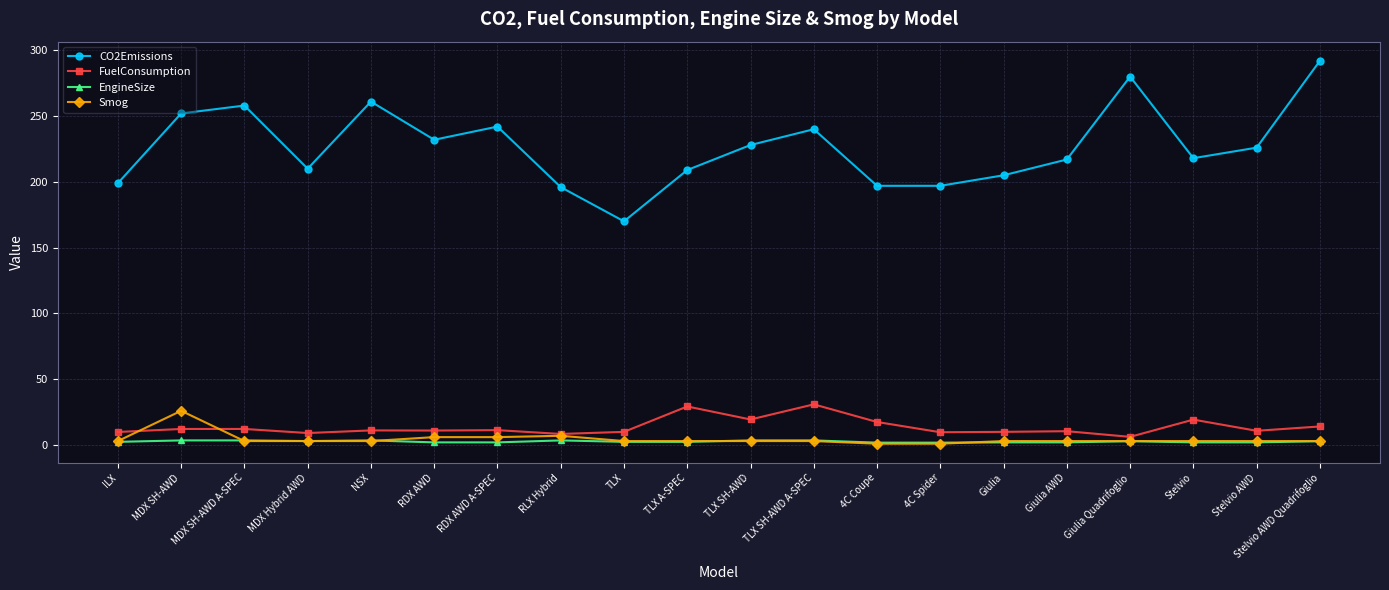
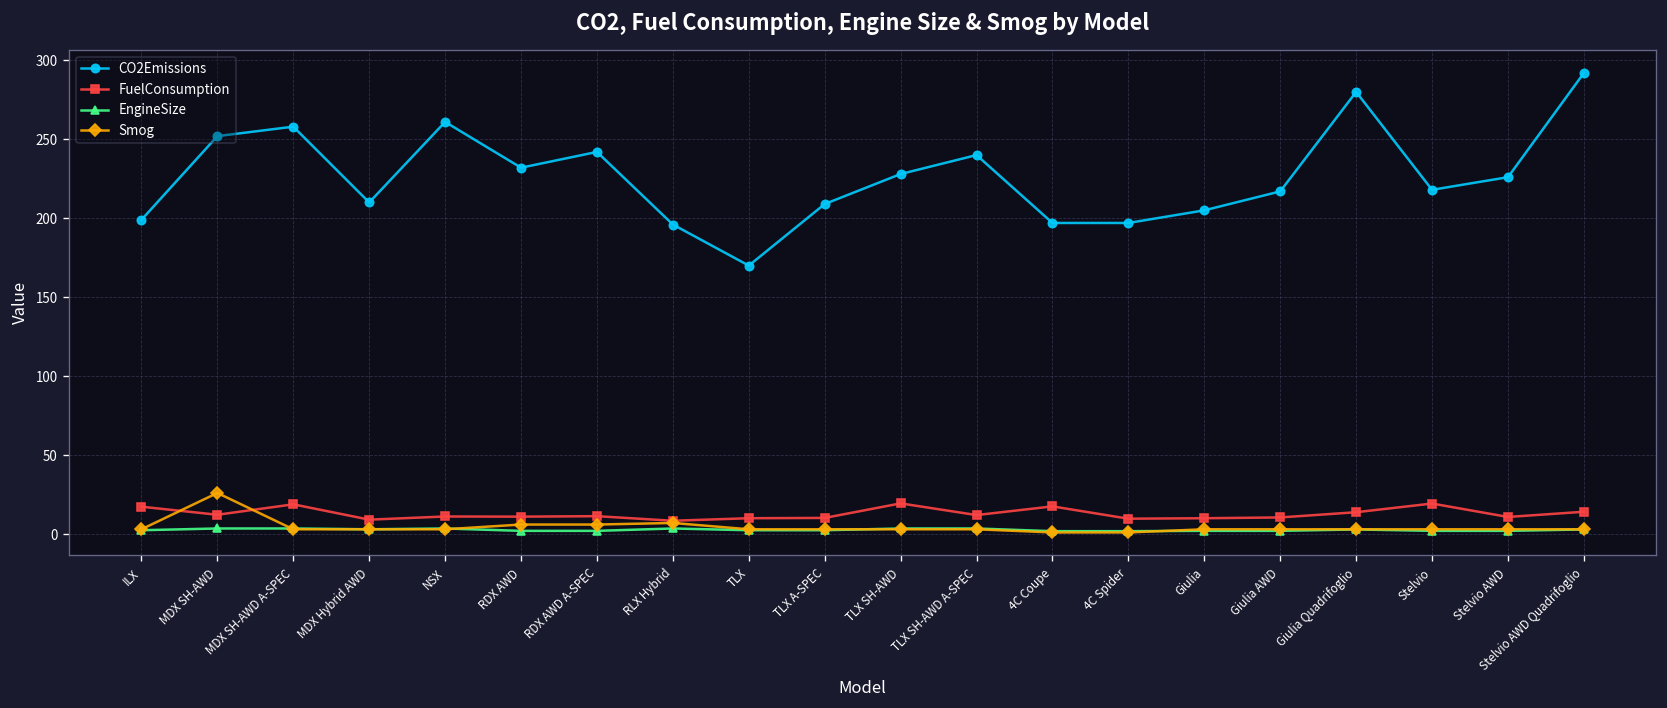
  {
    "CO2Emissions": {
      "ILX": 199,
      "MDX SH-AWD": 252,
      "MDX SH-AWD A-SPEC": 258,
      "MDX Hybrid AWD": 210,
      "NSX": 261,
      "RDX AWD": 232,
      "RDX AWD A-SPEC": 242,
      "RLX Hybrid": 196,
      "TLX": 170,
      "TLX A-SPEC": 209,
      "TLX SH-AWD": 228,
      "TLX SH-AWD A-SPEC": 240,
      "4C Coupe": 197,
      "4C Spider": 197,
      "Giulia": 205,
      "Giulia AWD": 217,
      "Giulia Quadrifoglio": 280,
      "Stelvio": 218,
      "Stelvio AWD": 226,
      "Stelvio AWD Quadrifoglio": 292
    },
    "FuelConsumption": {
-     "ILX": 10,
+     "ILX": 17,
      "MDX SH-AWD": 12,
-     "MDX SH-AWD A-SPEC": 12,
+     "MDX SH-AWD A-SPEC": 19,
      "MDX Hybrid AWD": 9,
      "NSX": 11,
      "RDX AWD": 11,
      "RDX AWD A-SPEC": 11,
      "TLX": 10,
-     "TLX A-SPEC": 29,
+     "TLX A-SPEC": 10,
      "TLX SH-AWD": 19,
-     "TLX SH-AWD A-SPEC": 31,
+     "TLX SH-AWD A-SPEC": 12,
      "4C Coupe": 18,
      "4C Spider": 10,
      "Giulia": 10,
      "Giulia AWD": 11,
-     "Giulia Quadrifoglio": 6,
+     "Giulia Quadrifoglio": 14,
      "Stelvio": 19,
      "Stelvio AWD": 11,
      "Stelvio AWD Quadrifoglio": 14
    },
    "EngineSize": {
      "MDX SH-AWD": 4,
      "RDX AWD": 2,
      "RDX AWD A-SPEC": 2,
      "RLX Hybrid": 4
    },
    "Smog": {
      "MDX SH-AWD": 26,
      "RDX AWD": 6,
      "RDX AWD A-SPEC": 6
    }
  }
